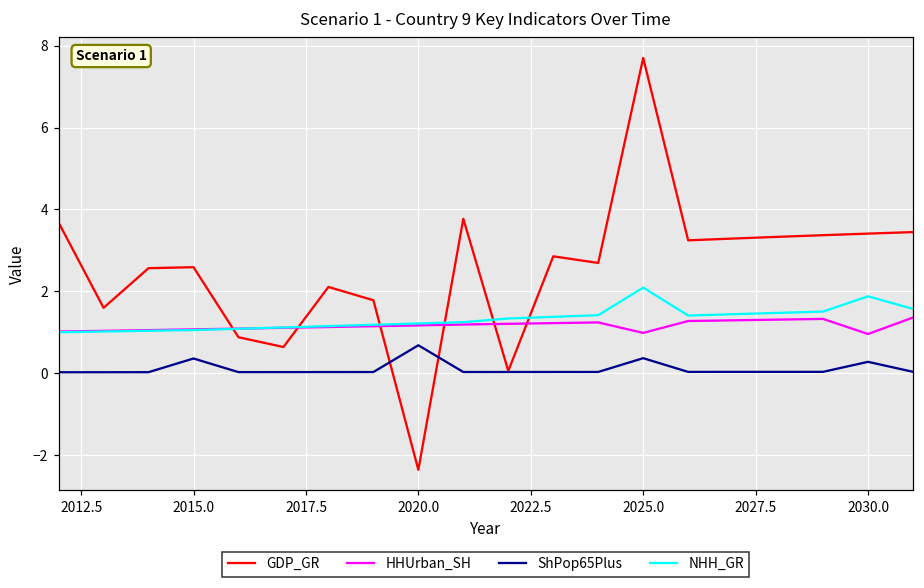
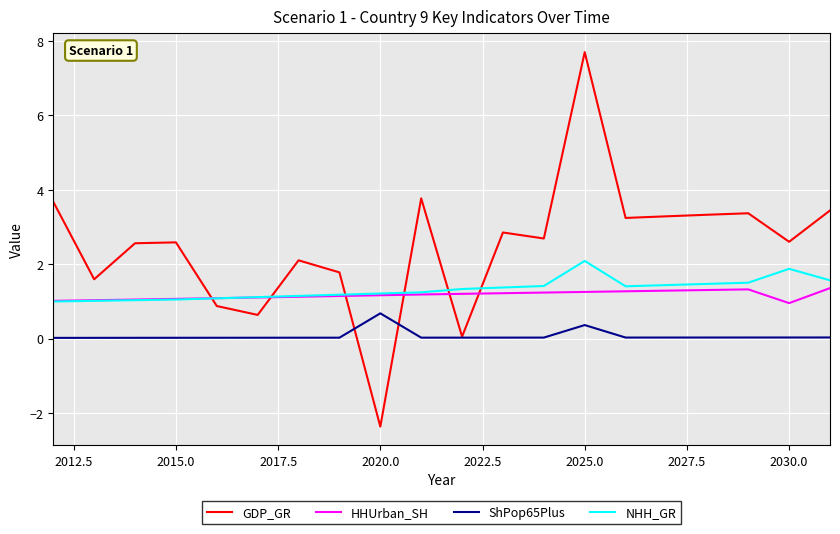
  {
    "GDP_GR": {
      "2015.0": 2.6,
      "2020.0": -2.4,
      "2025.0": 7.7,
-     "2030.0": 3.4
+     "2030.0": 2.6
    },
    "HHUrban_SH": {
-     "2025.0": 1.0,
+     "2025.0": 1.3,
      "2030.0": 1.0
    },
    "ShPop65Plus": {
-     "2015.0": 0.4,
+     "2015.0": 0.0,
      "2020.0": 0.7,
      "2025.0": 0.4,
-     "2030.0": 0.3
+     "2030.0": 0.0
    },
    "NHH_GR": {
      "2025.0": 2.1,
      "2030.0": 1.9
    }
  }
